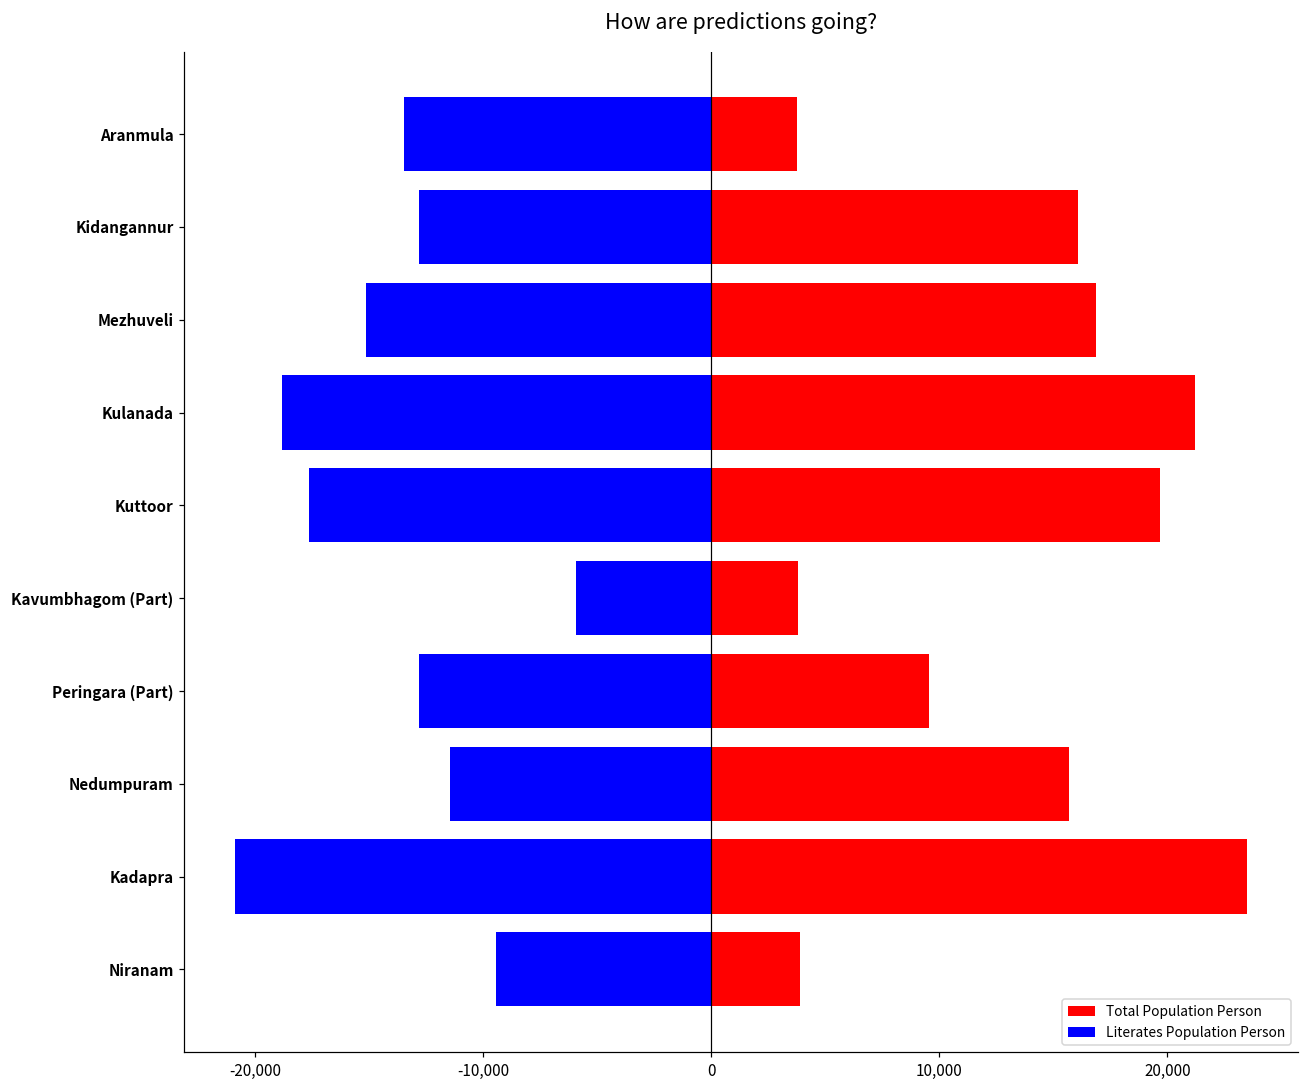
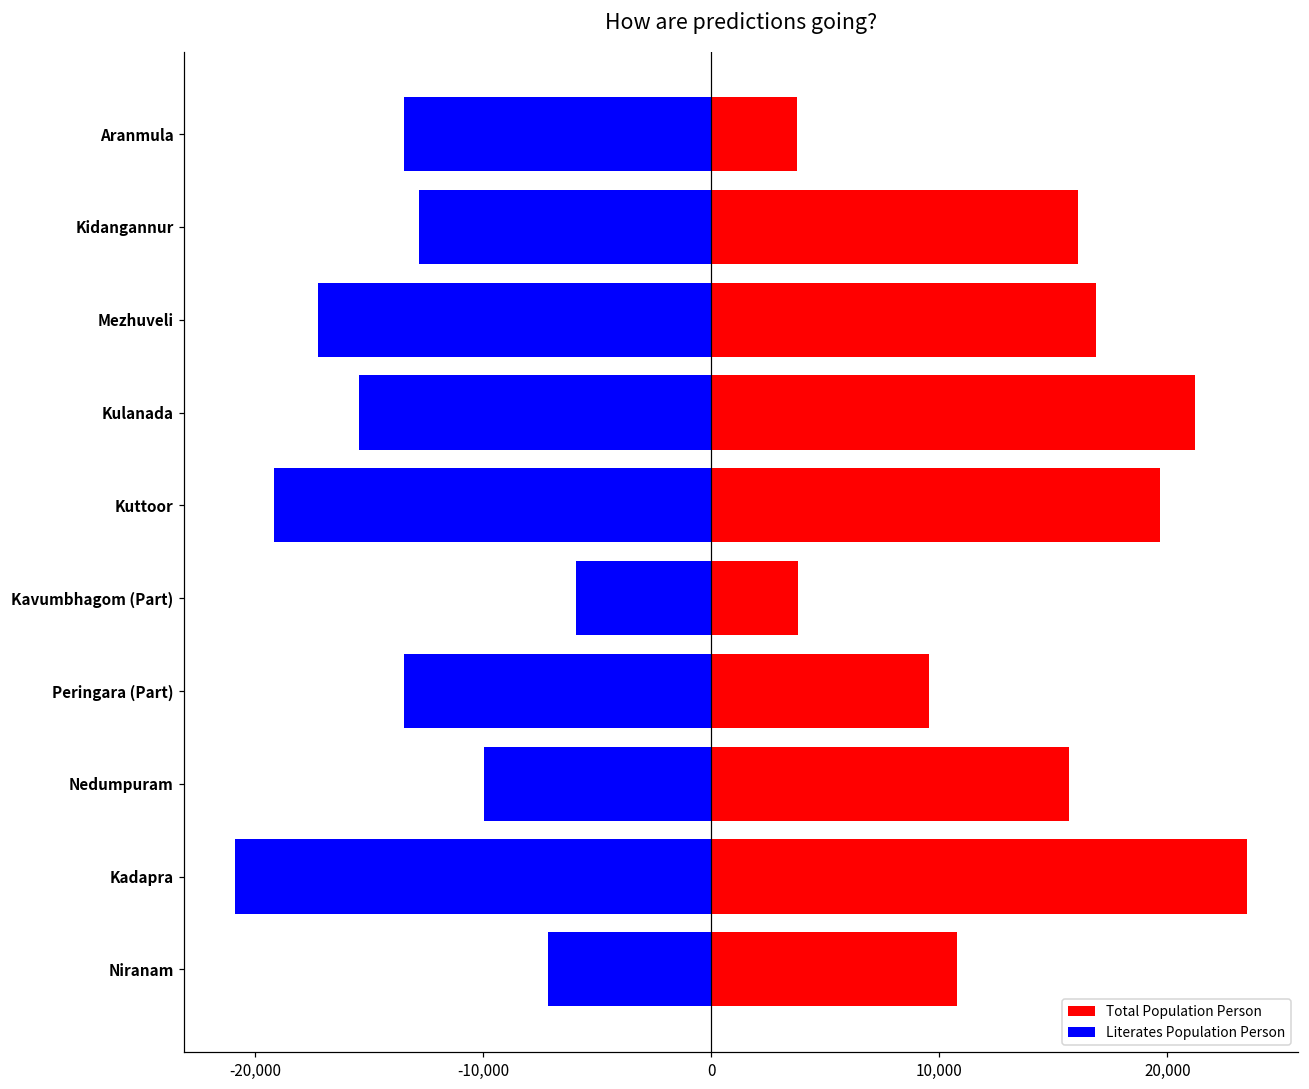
  {
    "Total Population Person": {
      "Aranmula": "3,800",
      "Kidangannur": "16,100",
      "Mezhuveli": "16,900",
      "Kulanada": "21,200",
      "Kuttoor": "19,700",
      "Kavumbhagom (Part)": "3,800",
      "Peringara (Part)": "9,500",
      "Nedumpuram": "15,700",
      "Kadapra": "23,500",
-     "Niranam": "3,900"
+     "Niranam": "10,800"
    },
    "Literates Population Person": {
      "Aranmula": "-13,500",
      "Kidangannur": "-12,800",
-     "Mezhuveli": "-15,100",
-     "Kulanada": "-18,800",
-     "Kuttoor": "-17,600",
+     "Mezhuveli": "-17,300",
+     "Kulanada": "-15,500",
+     "Kuttoor": "-19,200",
      "Kavumbhagom (Part)": "-5,900",
-     "Peringara (Part)": "-12,800",
-     "Nedumpuram": "-11,500",
+     "Peringara (Part)": "-13,500",
+     "Nedumpuram": "-10,000",
      "Kadapra": "-20,900",
-     "Niranam": "-9,500"
+     "Niranam": "-7,200"
    }
  }
